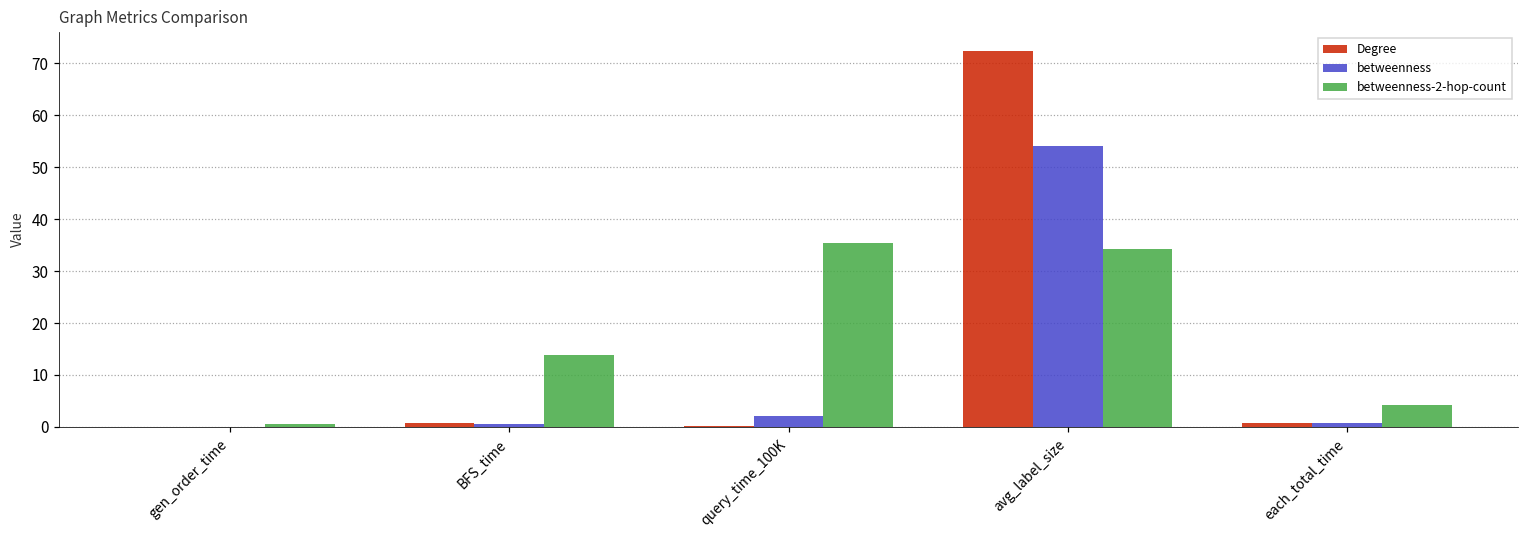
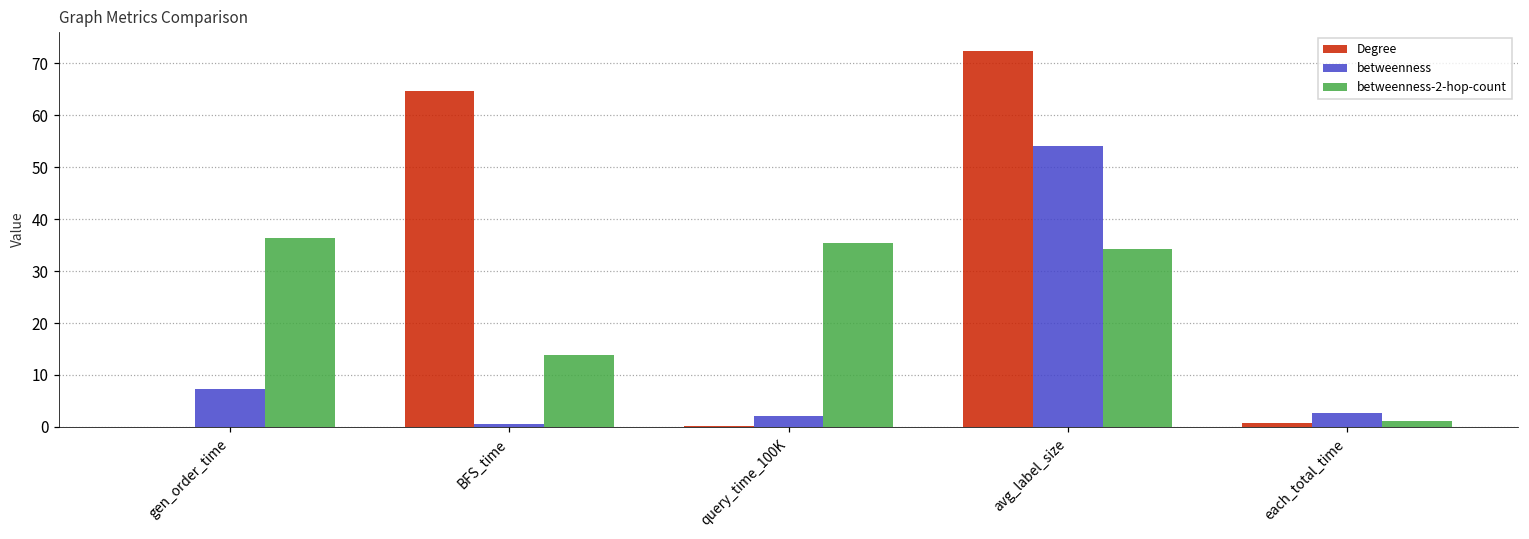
  {
    "Degree": {
      "gen_order_time": 0,
-     "BFS_time": 1,
+     "BFS_time": 65,
      "avg_label_size": 72,
      "each_total_time": 1
    },
    "betweenness": {
-     "gen_order_time": 0,
+     "gen_order_time": 7,
      "BFS_time": 1,
      "query_time_100K": 2,
      "avg_label_size": 54,
-     "each_total_time": 1
+     "each_total_time": 3
    },
    "betweenness-2-hop-count": {
-     "gen_order_time": 1,
+     "gen_order_time": 36,
      "BFS_time": 14,
      "query_time_100K": 35,
      "avg_label_size": 34,
-     "each_total_time": 4
+     "each_total_time": 1
    }
  }
